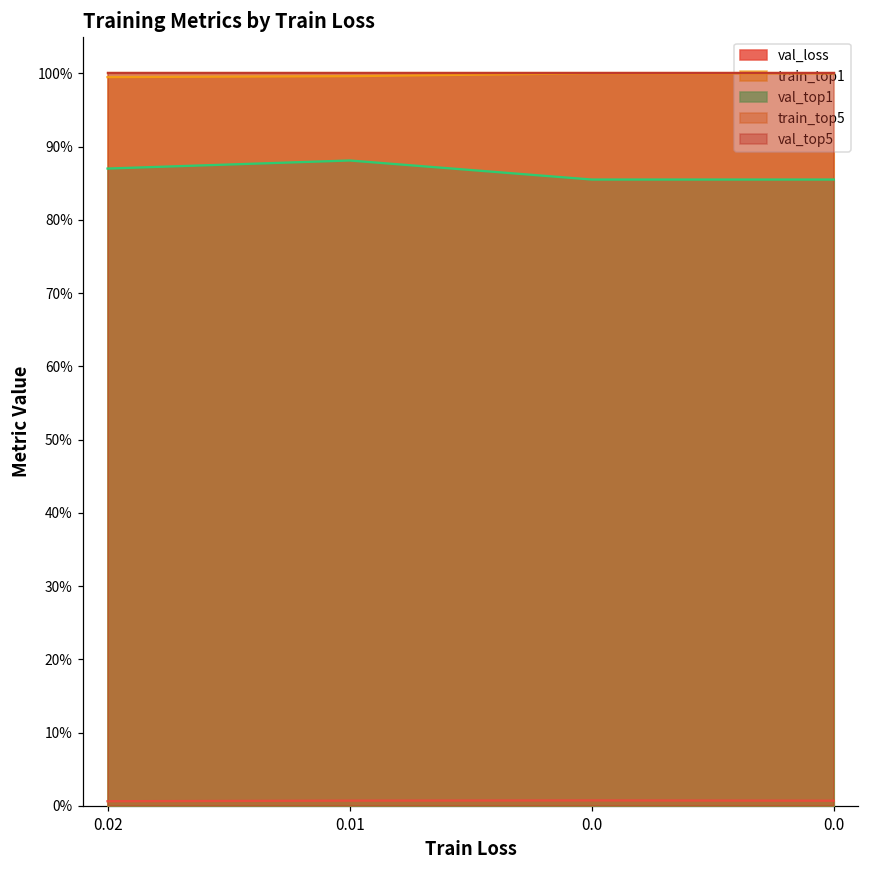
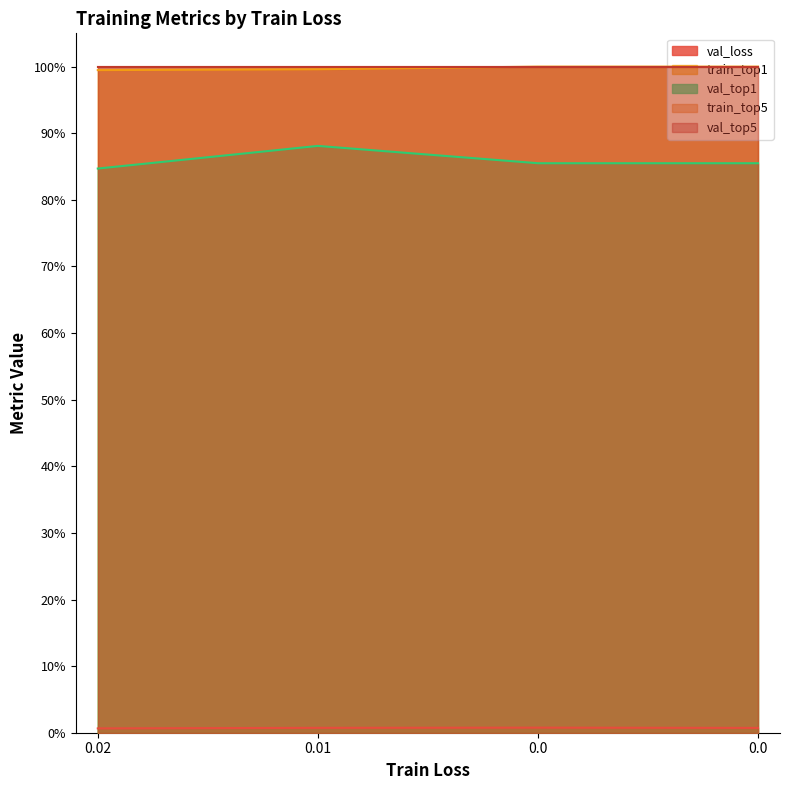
  {
    "train_top1": {
      "0.02": "99%",
      "0.01": "100%"
    },
    "val_top1": {
-     "0.02": "87%",
+     "0.02": "85%",
      "0.01": "88%"
    }
  }
